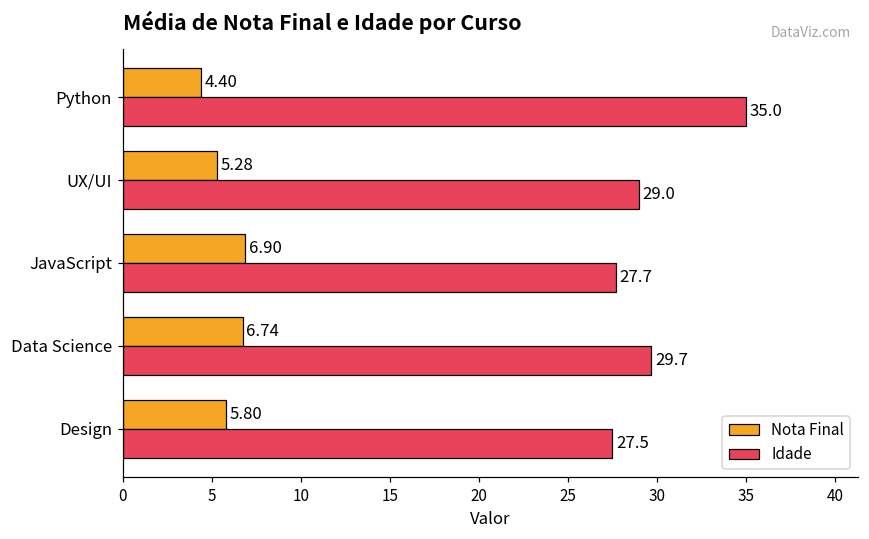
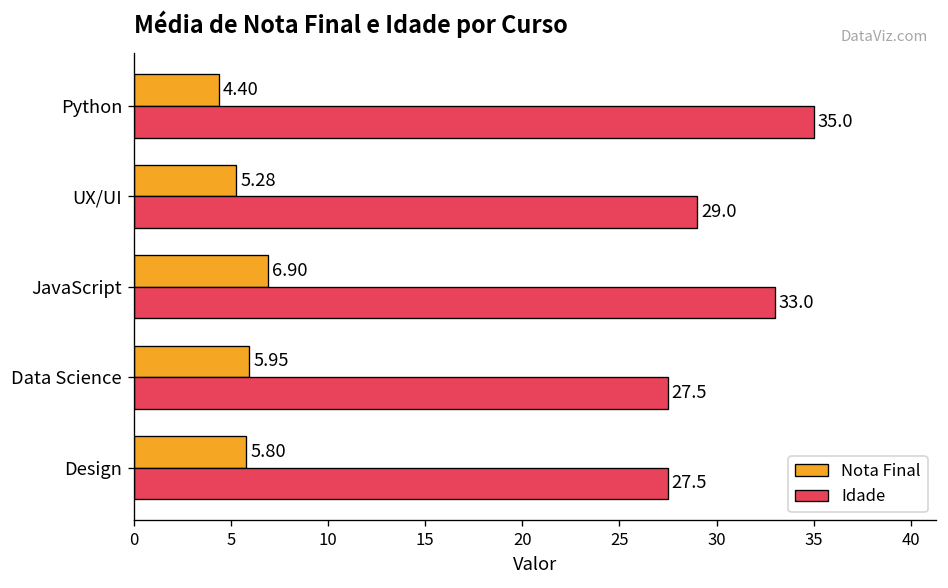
  {
    "Nota Final": {
      "Python": 4.40,
      "UX/UI": 5.28,
      "JavaScript": 6.90,
-     "Data Science": 6.74,
+     "Data Science": 5.95,
      "Design": 5.80
    },
    "Idade": {
      "Python": 35.0,
      "UX/UI": 29.0,
-     "JavaScript": 27.7,
-     "Data Science": 29.7,
+     "JavaScript": 33.0,
+     "Data Science": 27.5,
      "Design": 27.5
    }
  }
